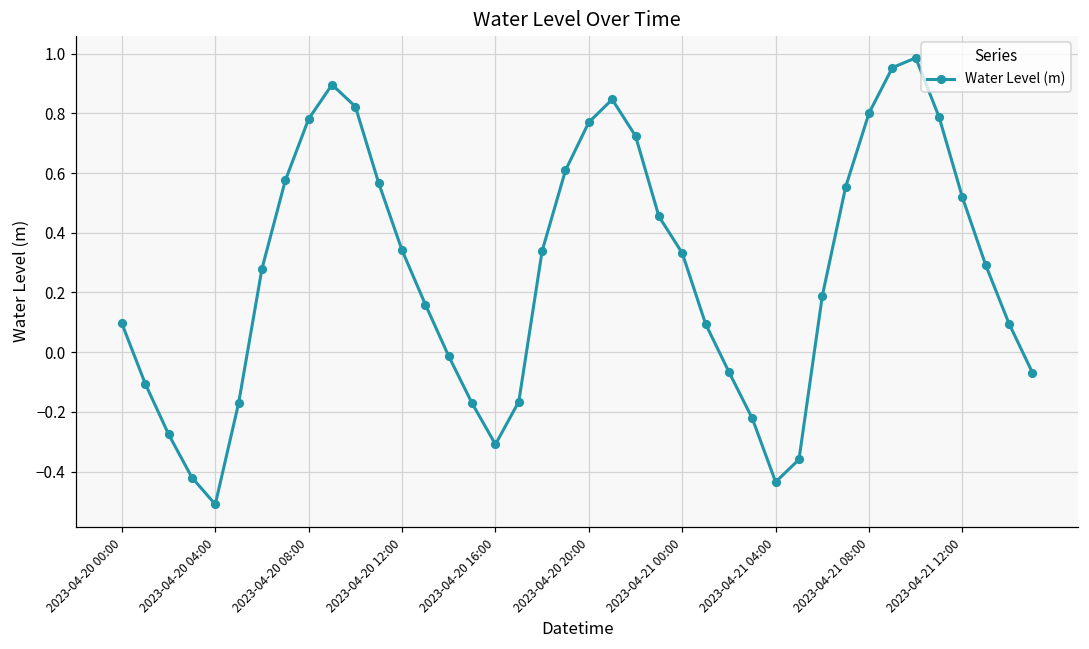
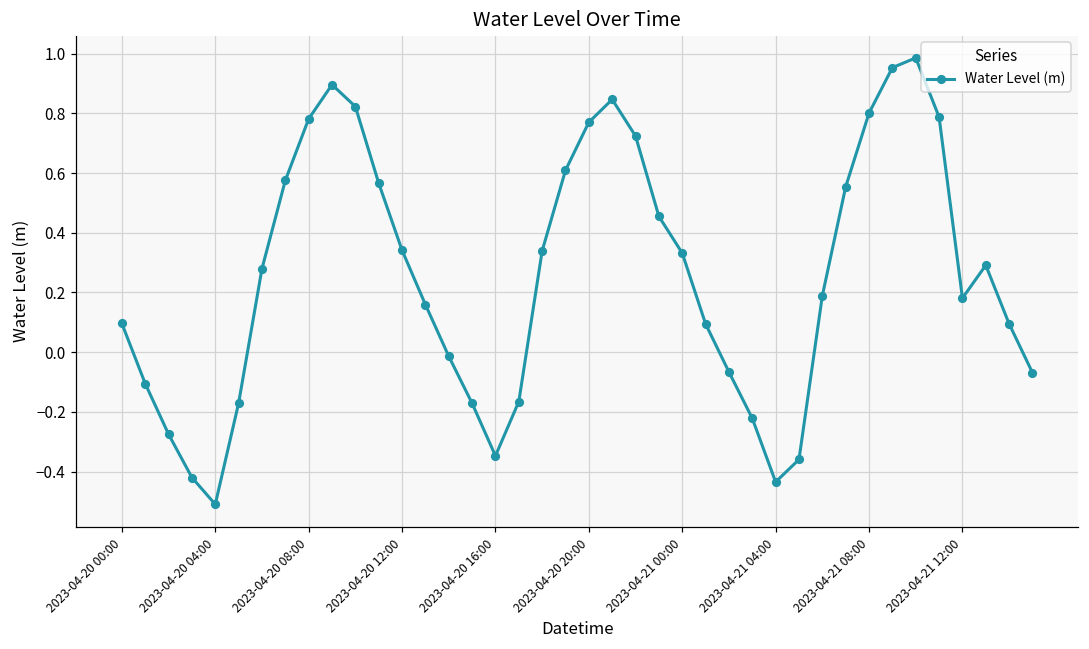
  {
    "2023-04-20 00:00": 0.10,
    "2023-04-20 04:00": -0.51,
    "2023-04-20 08:00": 0.78,
    "2023-04-20 12:00": 0.34,
-   "2023-04-20 16:00": -0.31,
+   "2023-04-20 16:00": -0.35,
    "2023-04-20 20:00": 0.77,
    "2023-04-21 00:00": 0.33,
    "2023-04-21 04:00": -0.43,
    "2023-04-21 08:00": 0.80,
-   "2023-04-21 12:00": 0.52
+   "2023-04-21 12:00": 0.18
  }
